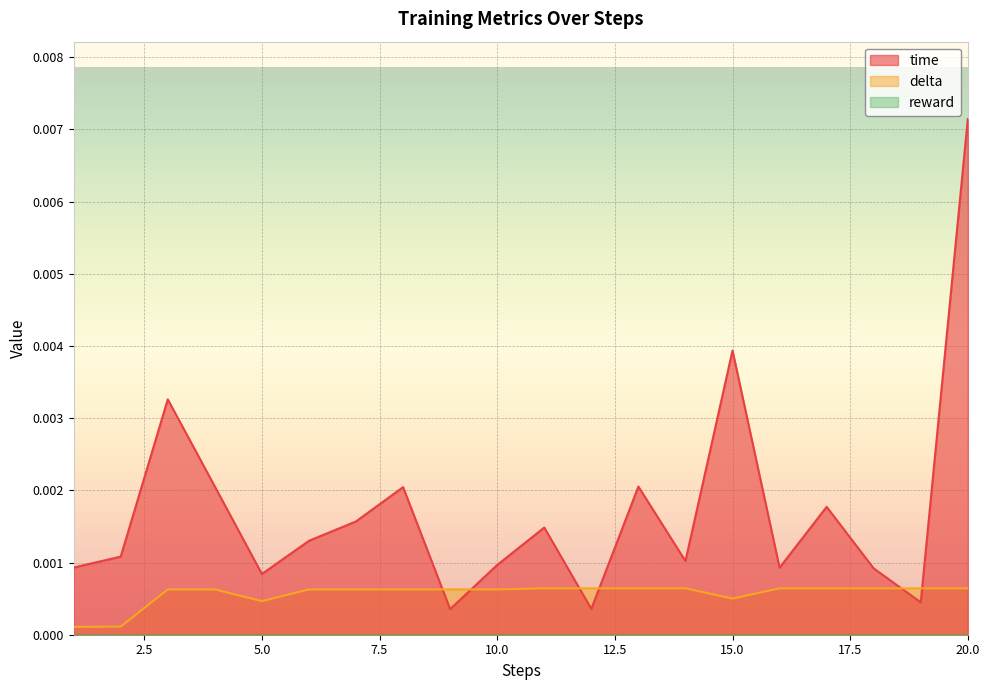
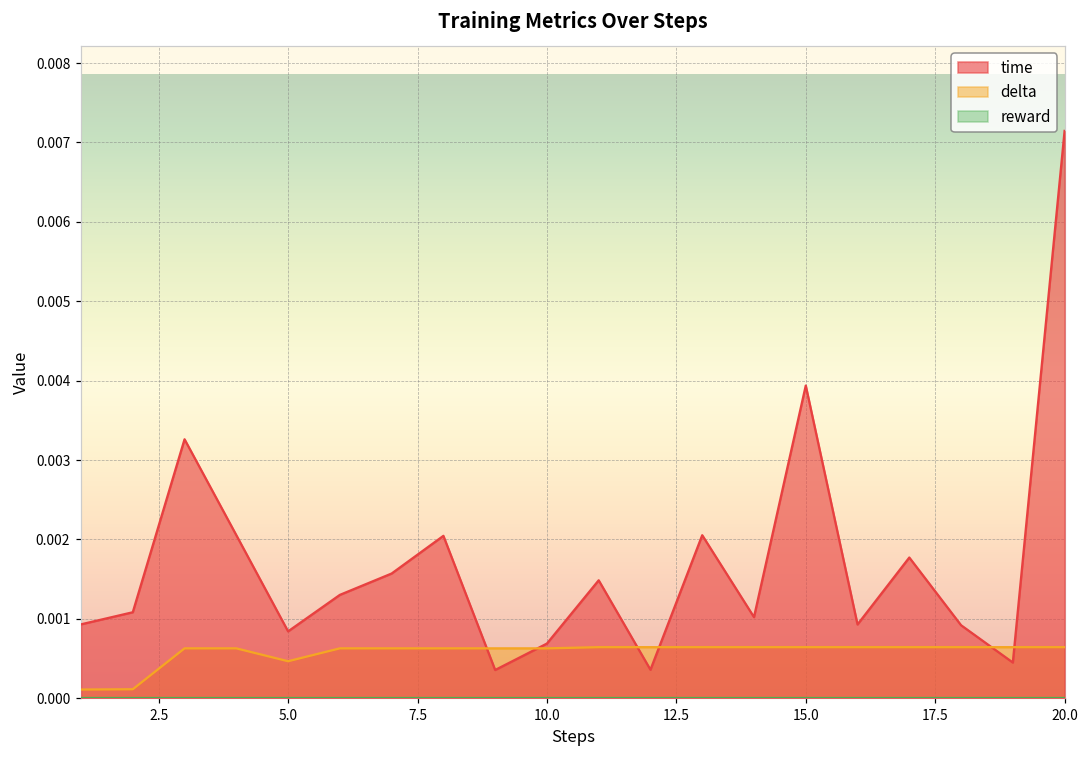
  {
    "time": {
      "5.0": 0.0008,
-     "10.0": 0.0010,
+     "10.0": 0.0007,
      "15.0": 0.0039,
      "20.0": 0.0071
    },
    "delta": {
      "5.0": 0.0005,
      "10.0": 0.0006,
-     "15.0": 0.0005,
+     "15.0": 0.0006,
      "20.0": 0.0006
    },
    "reward": {
      "5.0": 0.0000,
      "10.0": 0.0000,
      "15.0": 0.0000,
      "20.0": 0.0000
    }
  }
